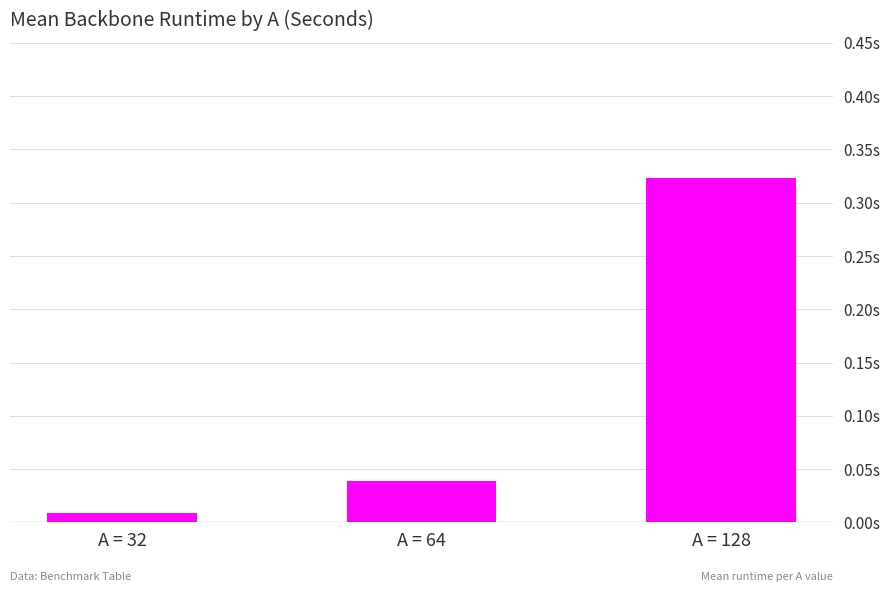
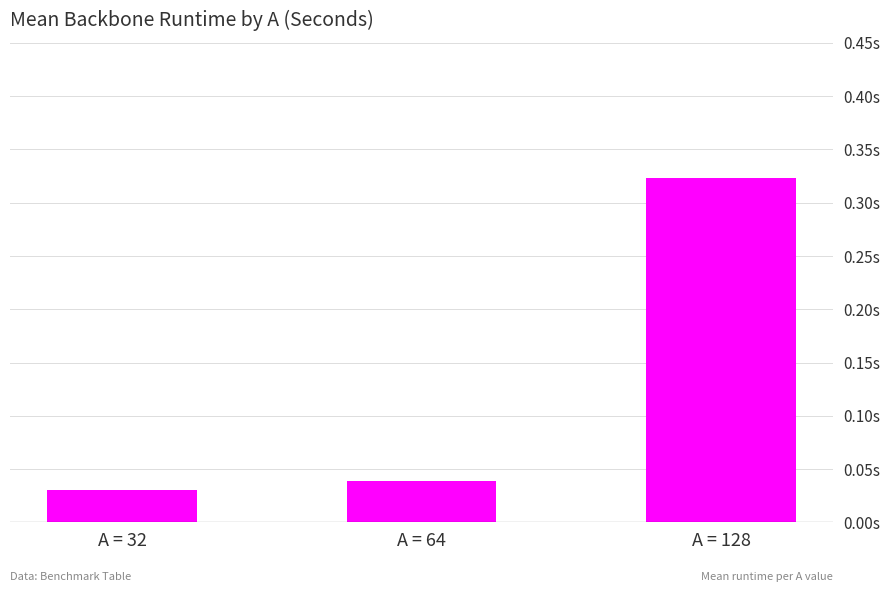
  {
-   "A = 32": "0.009s",
+   "A = 32": "0.030s",
    "A = 64": "0.039s",
    "A = 128": "0.324s"
  }
